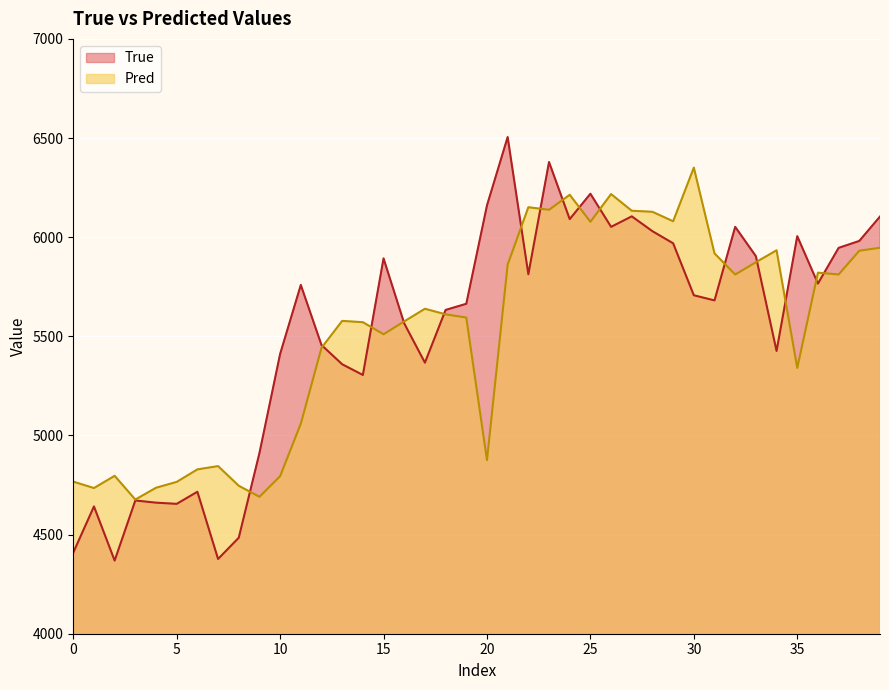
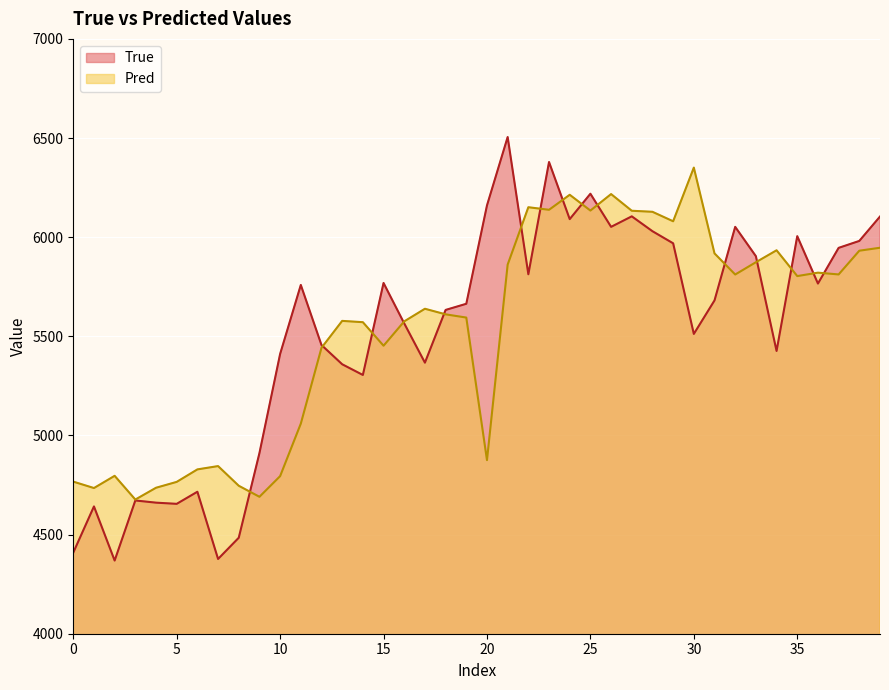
  {
    "True": {
      "0": 4410,
      "5": 4660,
      "10": 5410,
-     "15": 5890,
+     "15": 5770,
      "20": 6160,
      "25": 6220,
-     "30": 5710,
+     "30": 5510,
      "35": 6010
    },
    "Pred": {
      "0": 4770,
      "5": 4770,
      "10": 4790,
-     "15": 5510,
+     "15": 5450,
      "20": 4880,
-     "25": 6080,
+     "25": 6130,
      "30": 6350,
-     "35": 5340
+     "35": 5800
    }
  }
